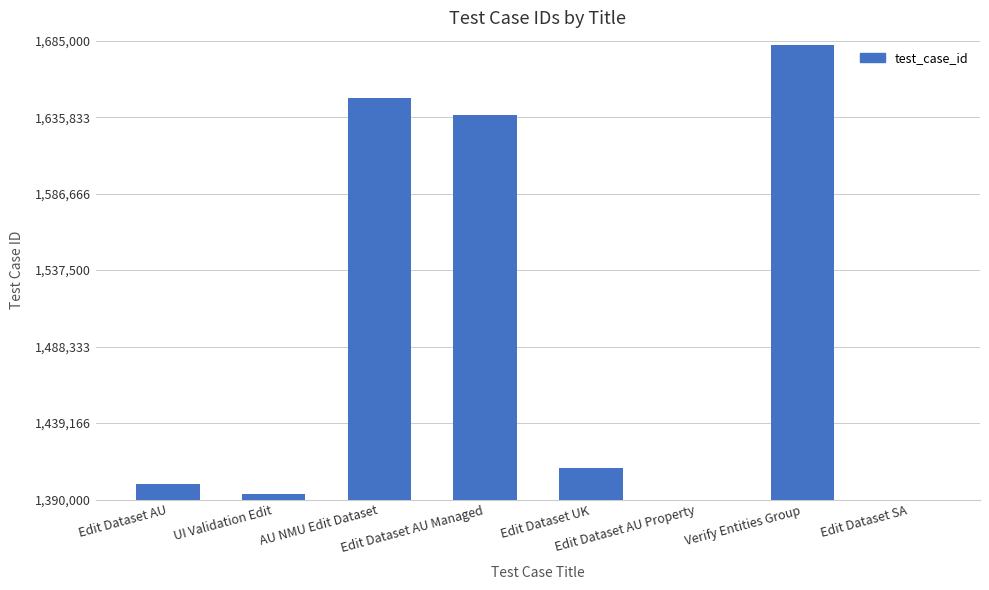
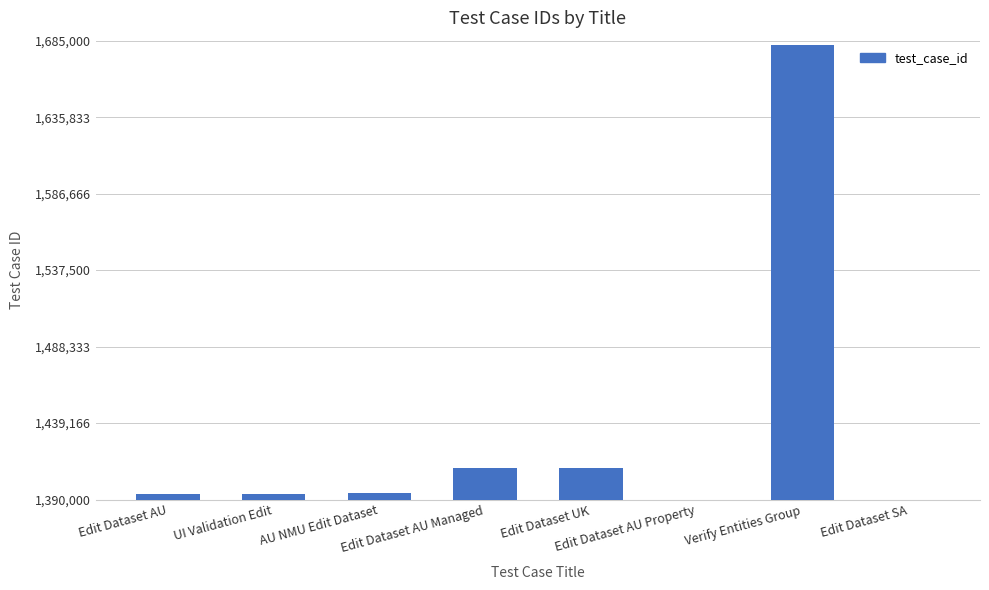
  {
-   "Edit Dataset AU": "1,400,000",
+   "Edit Dataset AU": "1,394,000",
    "UI Validation Edit": "1,394,000",
-   "AU NMU Edit Dataset": "1,648,000",
-   "Edit Dataset AU Managed": "1,637,000",
+   "AU NMU Edit Dataset": "1,394,000",
+   "Edit Dataset AU Managed": "1,410,000",
    "Edit Dataset UK": "1,410,000",
    "Verify Entities Group": "1,682,000"
  }
